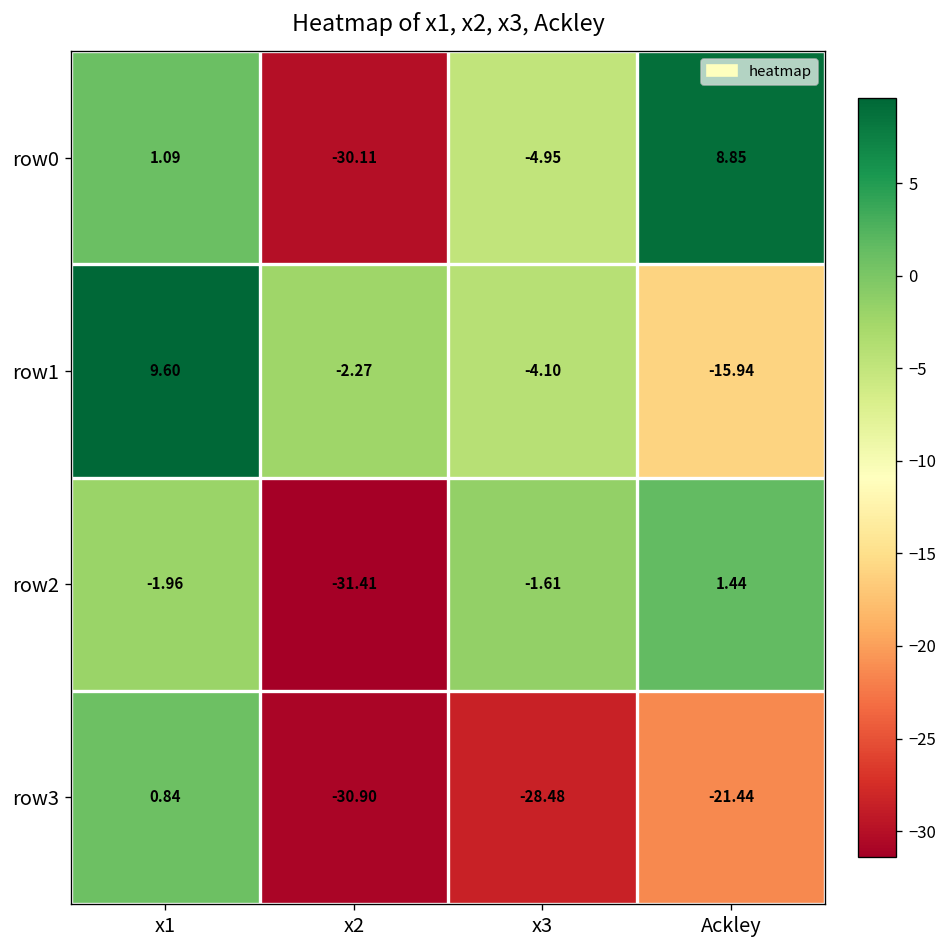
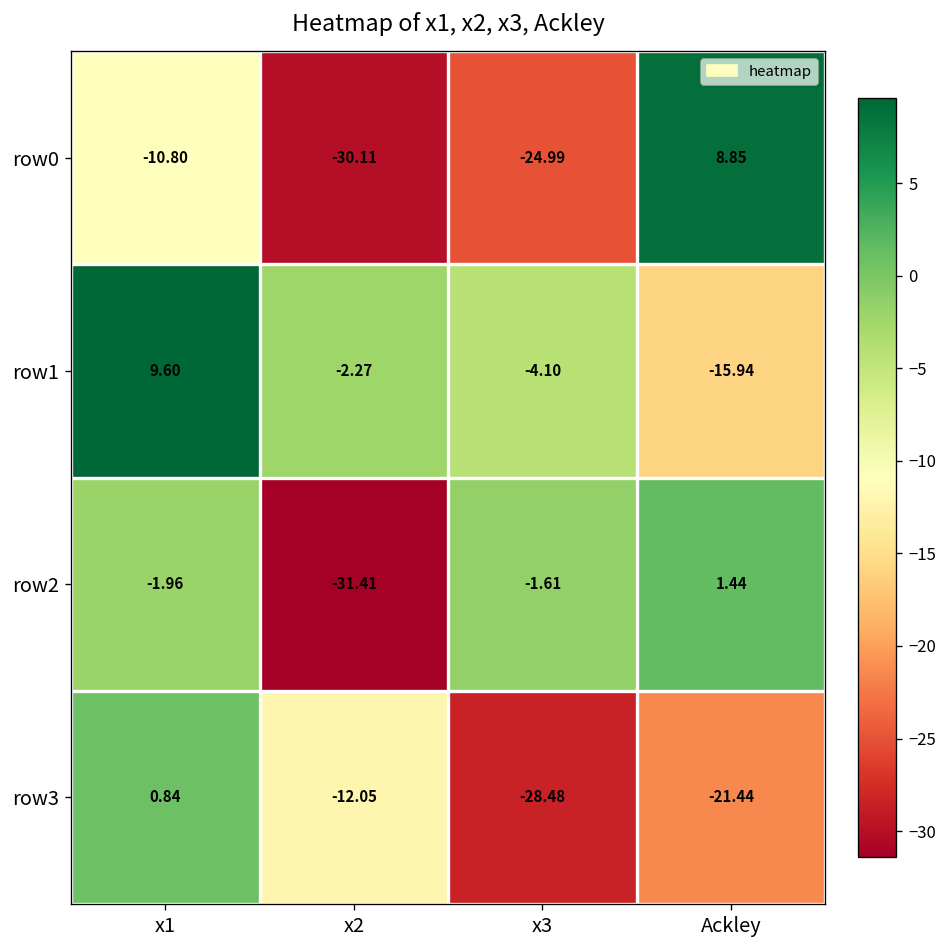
  {
    "row0": {
-     "x1": 1.09,
+     "x1": -10.80,
      "x2": -30.11,
-     "x3": -4.95,
+     "x3": -24.99,
      "Ackley": 8.85
    },
    "row1": {
      "x1": 9.60,
      "x2": -2.27,
      "x3": -4.10,
      "Ackley": -15.94
    },
    "row2": {
      "x1": -1.96,
      "x2": -31.41,
      "x3": -1.61,
      "Ackley": 1.44
    },
    "row3": {
      "x1": 0.84,
-     "x2": -30.90,
+     "x2": -12.05,
      "x3": -28.48,
      "Ackley": -21.44
    }
  }
